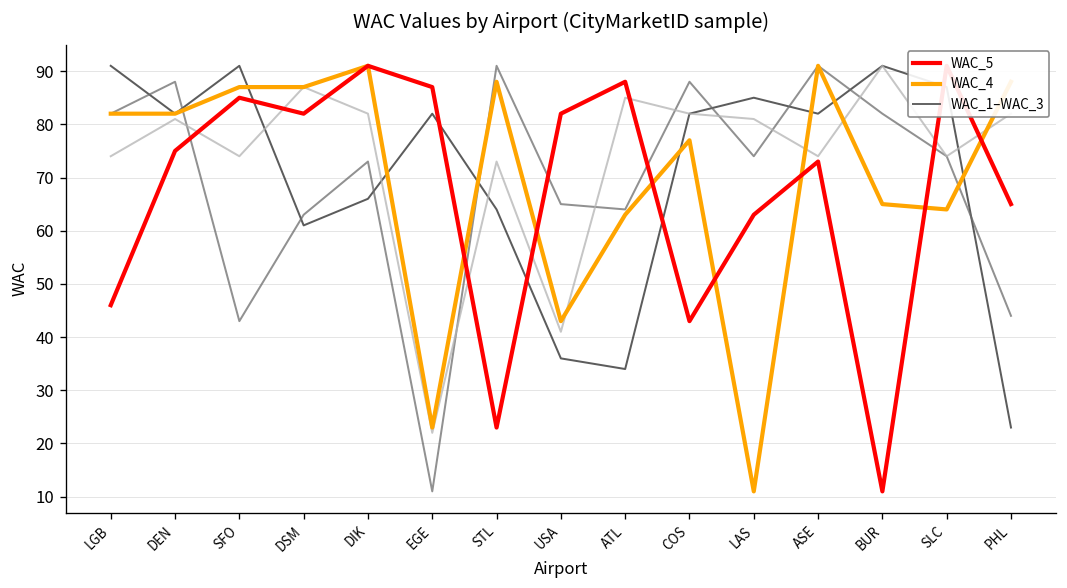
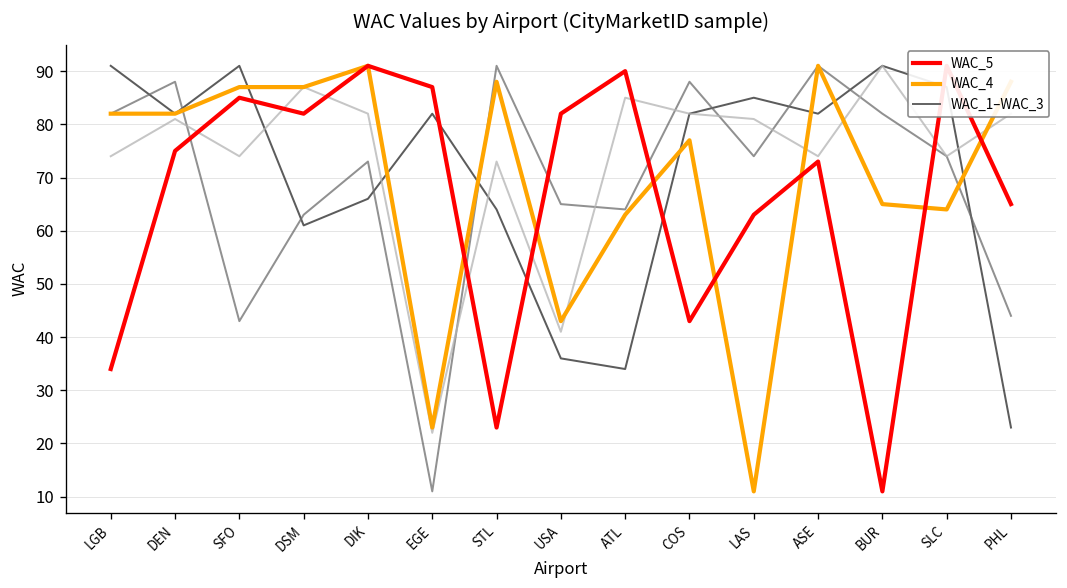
  {
    "WAC_4": {
      "SFO": 87,
      "EGE": 23,
      "STL": 88,
      "USA": 43,
      "ATL": 63,
      "COS": 77,
      "LAS": 11,
      "BUR": 65,
      "SLC": 64
    },
    "WAC_5": {
-     "LGB": 46,
+     "LGB": 34,
      "DEN": 75,
      "SFO": 85,
      "DSM": 82,
      "EGE": 87,
      "STL": 23,
      "USA": 82,
-     "ATL": 88,
+     "ATL": 90,
      "COS": 43,
      "LAS": 63,
      "ASE": 73,
      "BUR": 11,
      "PHL": 65
    }
  }
